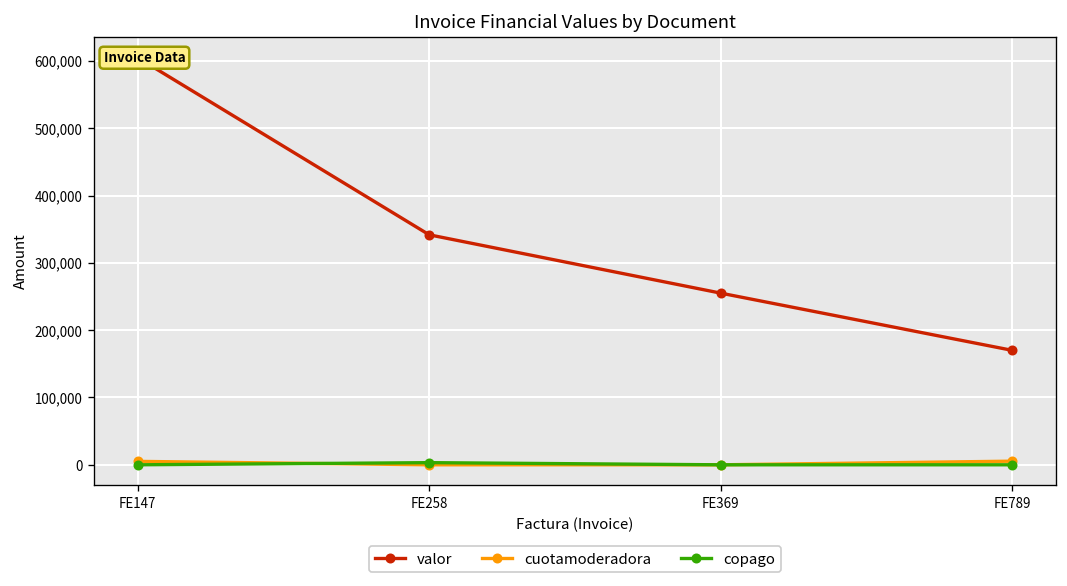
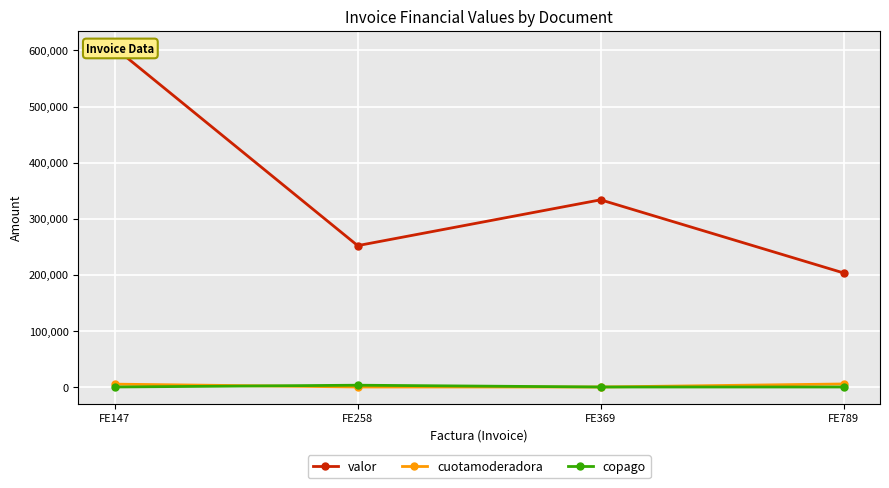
  {
    "valor": {
-     "FE258": "340,000",
-     "FE369": "260,000",
-     "FE789": "170,000"
+     "FE258": "250,000",
+     "FE369": "330,000",
+     "FE789": "200,000"
    },
    "cuotamoderadora": {
      "FE147": "10,000",
      "FE789": "10,000"
    },
    "copago": {
      "FE147": "0",
      "FE789": "0"
    }
  }
